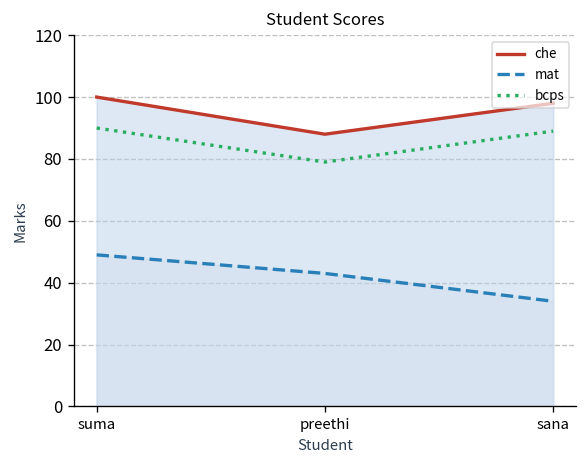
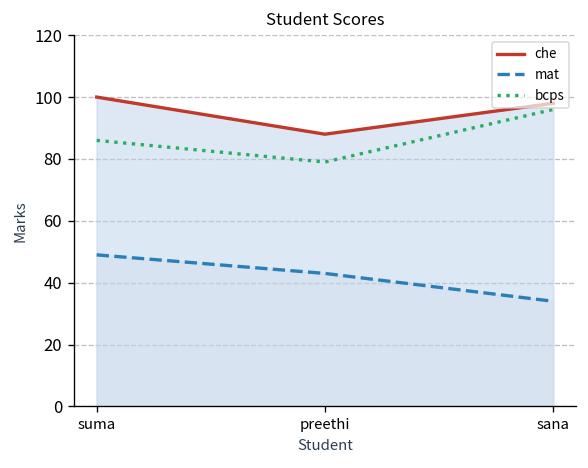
  {
    "che": {
      "suma": 100,
      "preethi": 88,
      "sana": 98
    },
    "mat": {
      "suma": 49,
      "preethi": 43,
      "sana": 34
    },
    "bcps": {
-     "suma": 90,
+     "suma": 86,
      "preethi": 79,
-     "sana": 89
+     "sana": 96
    }
  }
